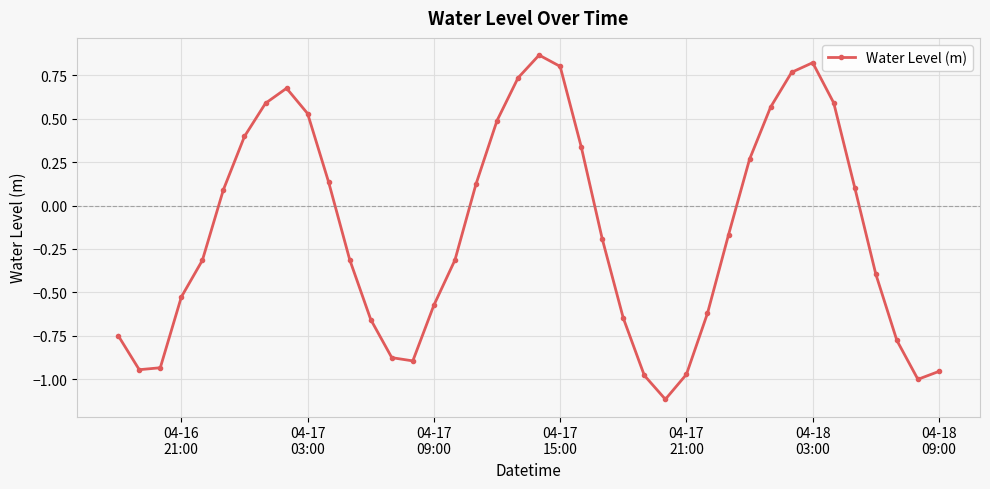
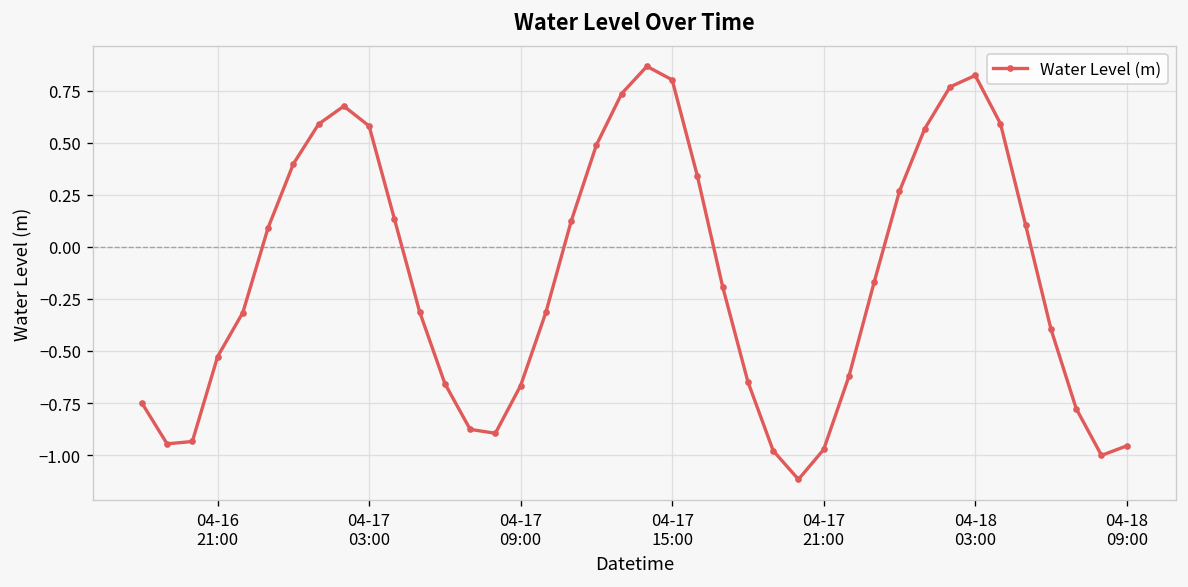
  {
    "04-16 21:00": -0.53,
-   "04-17 03:00": 0.53,
-   "04-17 09:00": -0.57,
+   "04-17 03:00": 0.58,
+   "04-17 09:00": -0.67,
    "04-17 15:00": 0.80,
    "04-17 21:00": -0.97,
    "04-18 03:00": 0.82,
    "04-18 09:00": -0.96
  }
